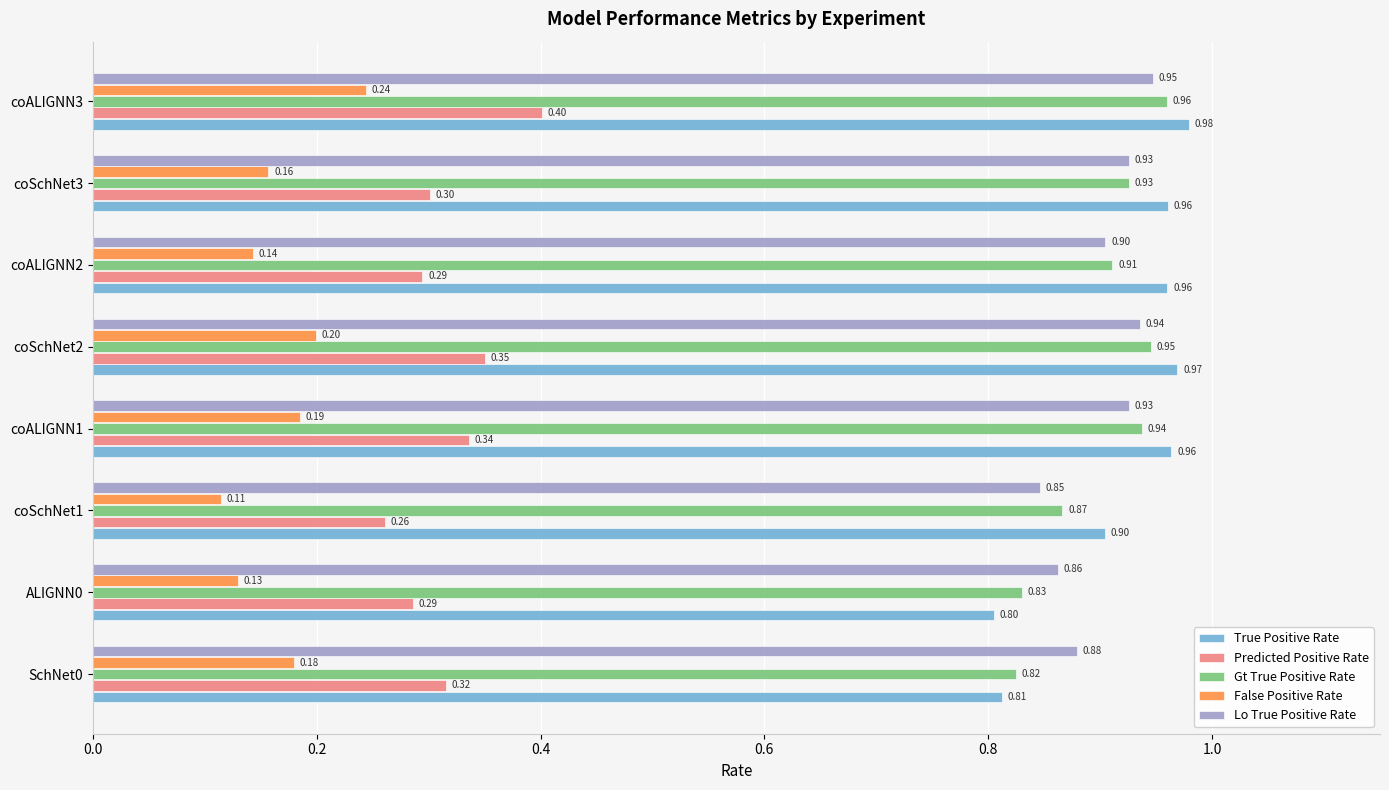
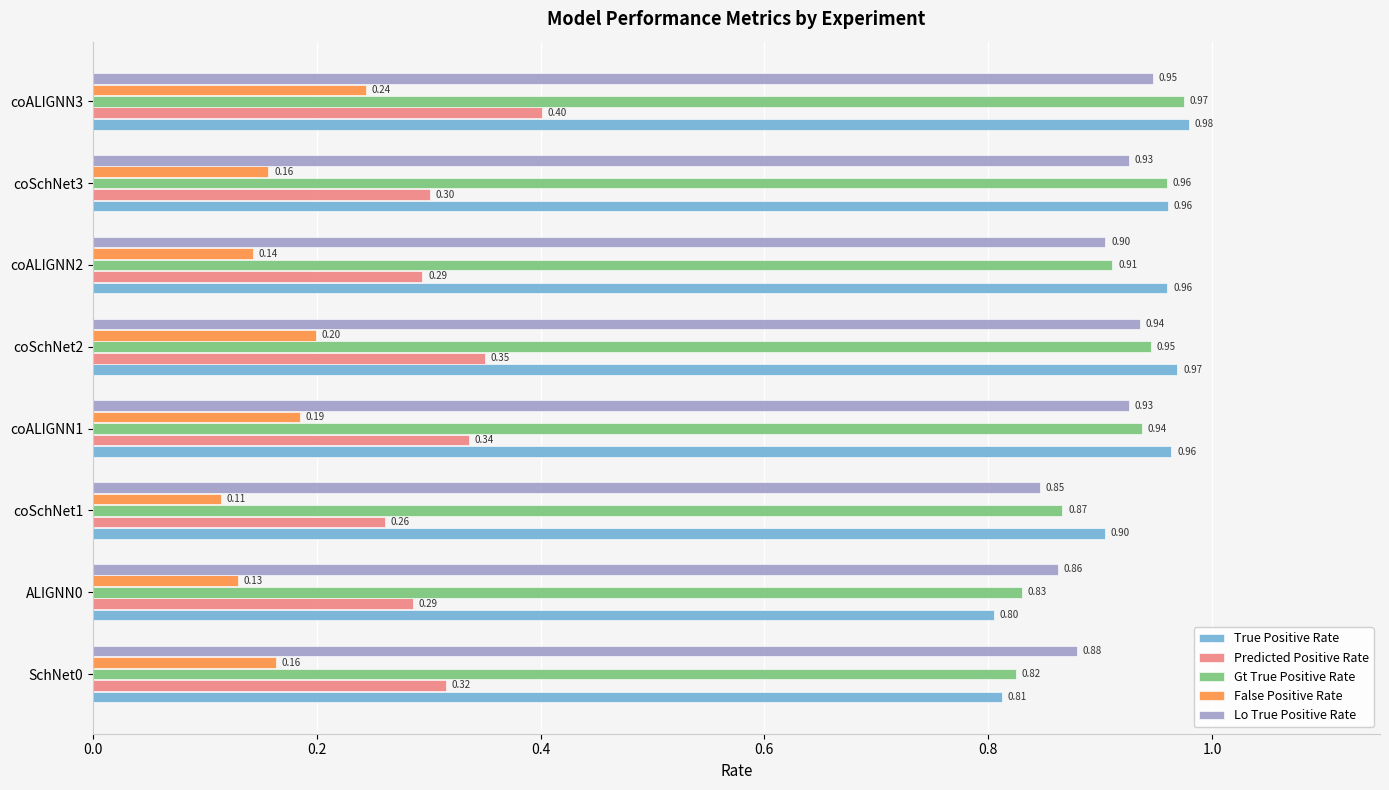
  {
    "Predicted Positive Rate": {
      "coALIGNN3": 0.40,
      "coSchNet3": 0.30,
      "coALIGNN2": 0.29,
      "coSchNet2": 0.35,
      "coALIGNN1": 0.34,
      "coSchNet1": 0.26,
      "ALIGNN0": 0.29,
      "SchNet0": 0.32
    },
    "Gt True Positive Rate": {
-     "coALIGNN3": 0.96,
-     "coSchNet3": 0.93,
+     "coALIGNN3": 0.97,
+     "coSchNet3": 0.96,
      "coALIGNN2": 0.91,
      "coSchNet2": 0.95,
      "coALIGNN1": 0.94,
      "coSchNet1": 0.87,
      "ALIGNN0": 0.83,
      "SchNet0": 0.82
    },
    "False Positive Rate": {
      "coALIGNN3": 0.24,
      "coSchNet3": 0.16,
      "coALIGNN2": 0.14,
      "coSchNet2": 0.20,
      "coALIGNN1": 0.19,
      "coSchNet1": 0.11,
      "ALIGNN0": 0.13,
-     "SchNet0": 0.18
+     "SchNet0": 0.16
    }
  }
